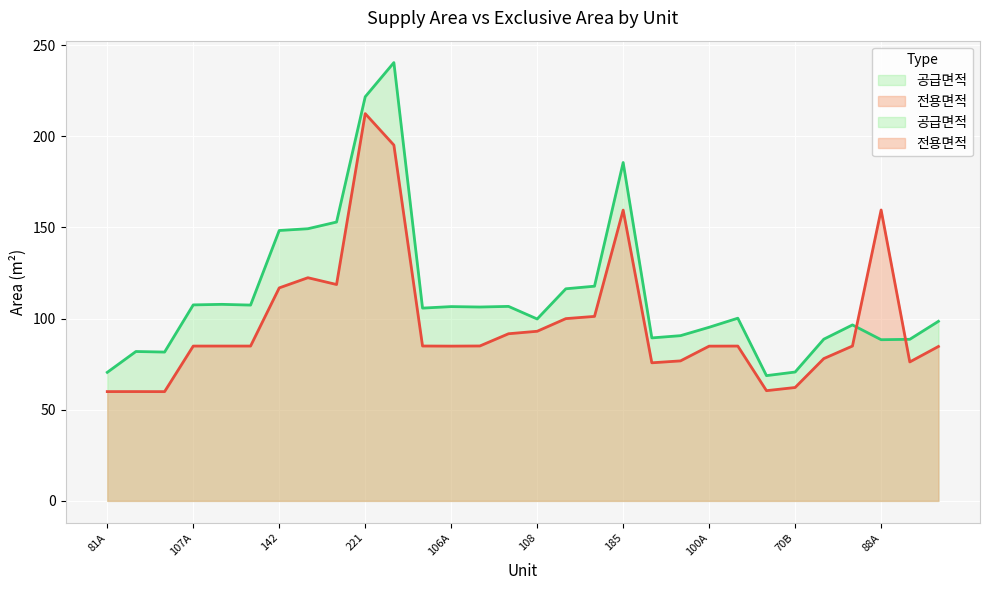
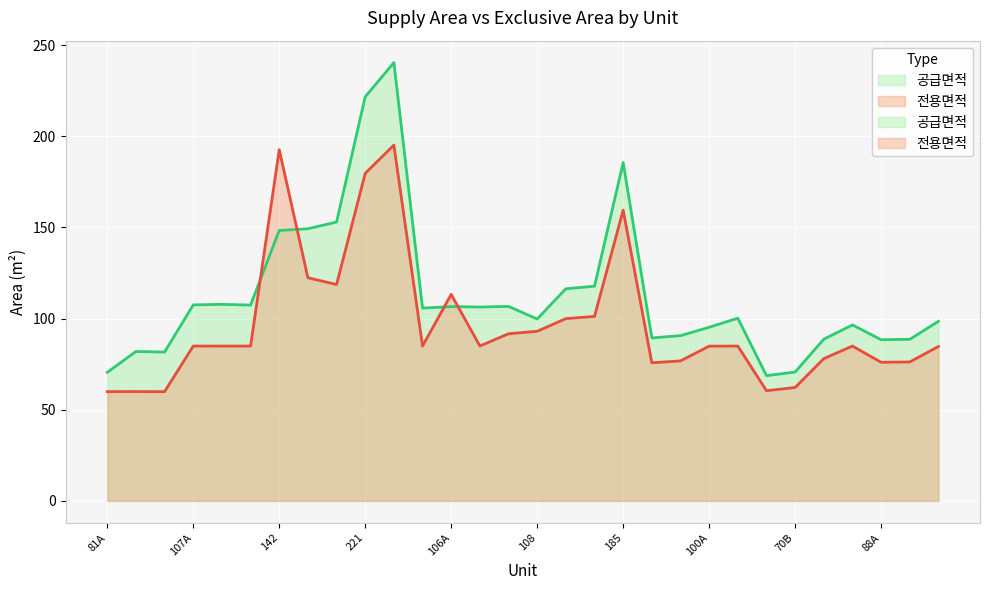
  {
    "공급면적": {
      "81A": 71,
      "107A": 108,
      "142": 148,
      "221": 222,
      "106A": 107,
      "108": 100,
      "185": 186,
      "100A": 95,
      "70B": 71,
      "88A": 88
    },
    "전용면적": {
      "81A": 60,
      "107A": 85,
-     "142": 117,
-     "221": 212,
-     "106A": 85,
+     "142": 193,
+     "221": 180,
+     "106A": 113,
      "108": 93,
      "185": 160,
      "100A": 85,
      "70B": 62,
-     "88A": 160
+     "88A": 76
    }
  }
